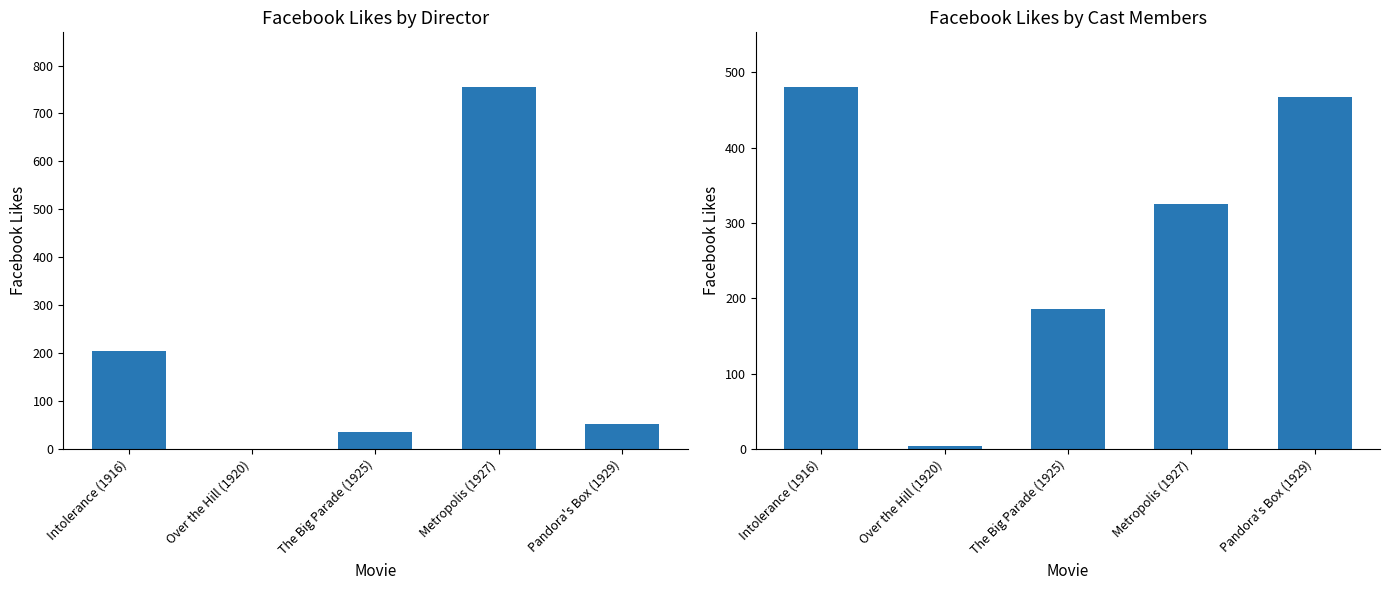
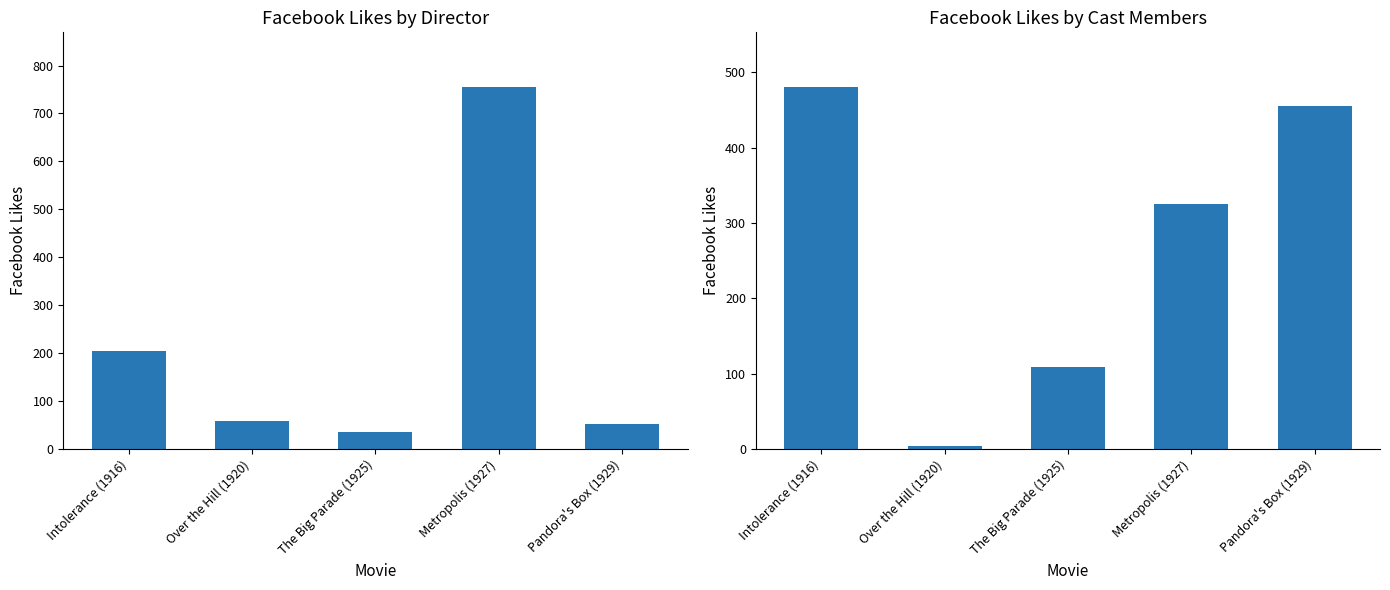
  {
    "Facebook Likes by Director": {
      "Intolerance (1916)": 200,
-     "Over the Hill (1920)": 0,
+     "Over the Hill (1920)": 60,
      "The Big Parade (1925)": 40,
      "Metropolis (1927)": 760,
      "Pandora's Box (1929)": 50
    },
    "Facebook Likes by Cast Members": {
      "Intolerance (1916)": 480,
      "Over the Hill (1920)": 0,
-     "The Big Parade (1925)": 190,
+     "The Big Parade (1925)": 110,
      "Metropolis (1927)": 330,
-     "Pandora's Box (1929)": 470
+     "Pandora's Box (1929)": 460
    }
  }
